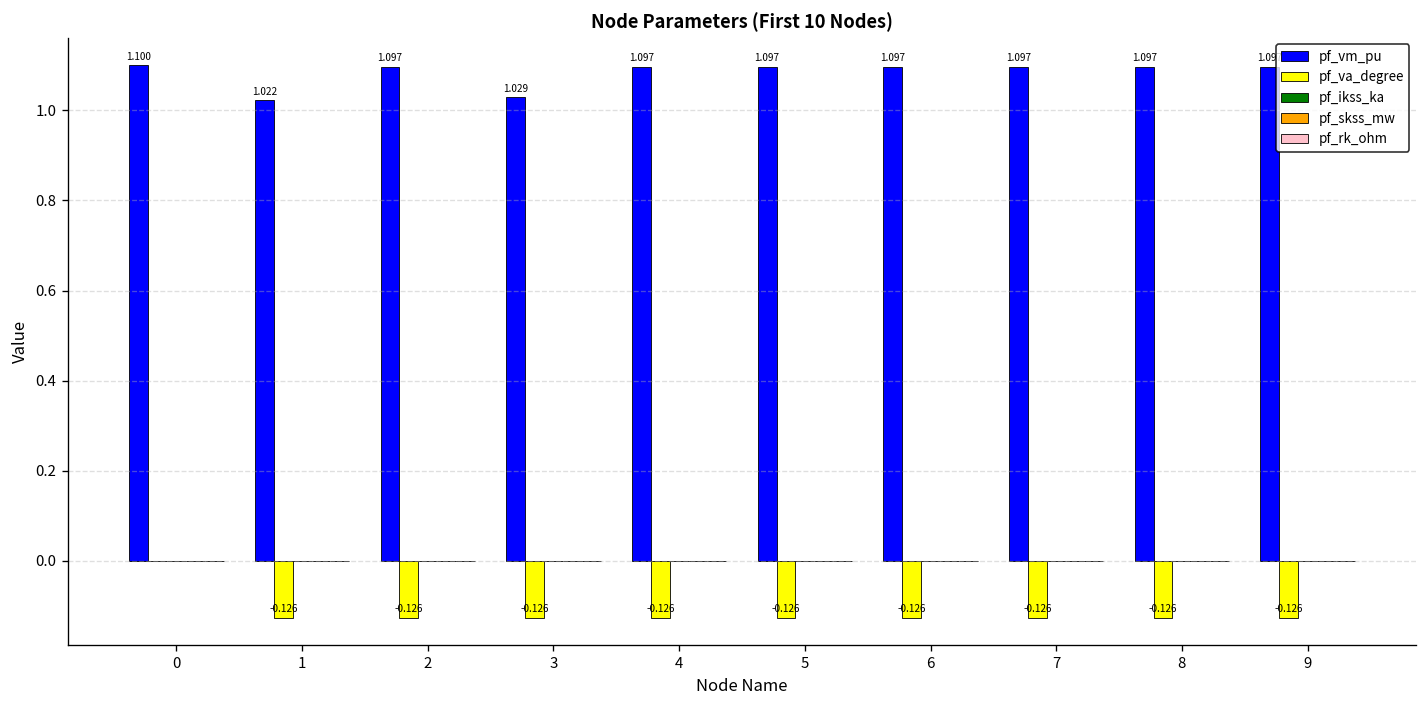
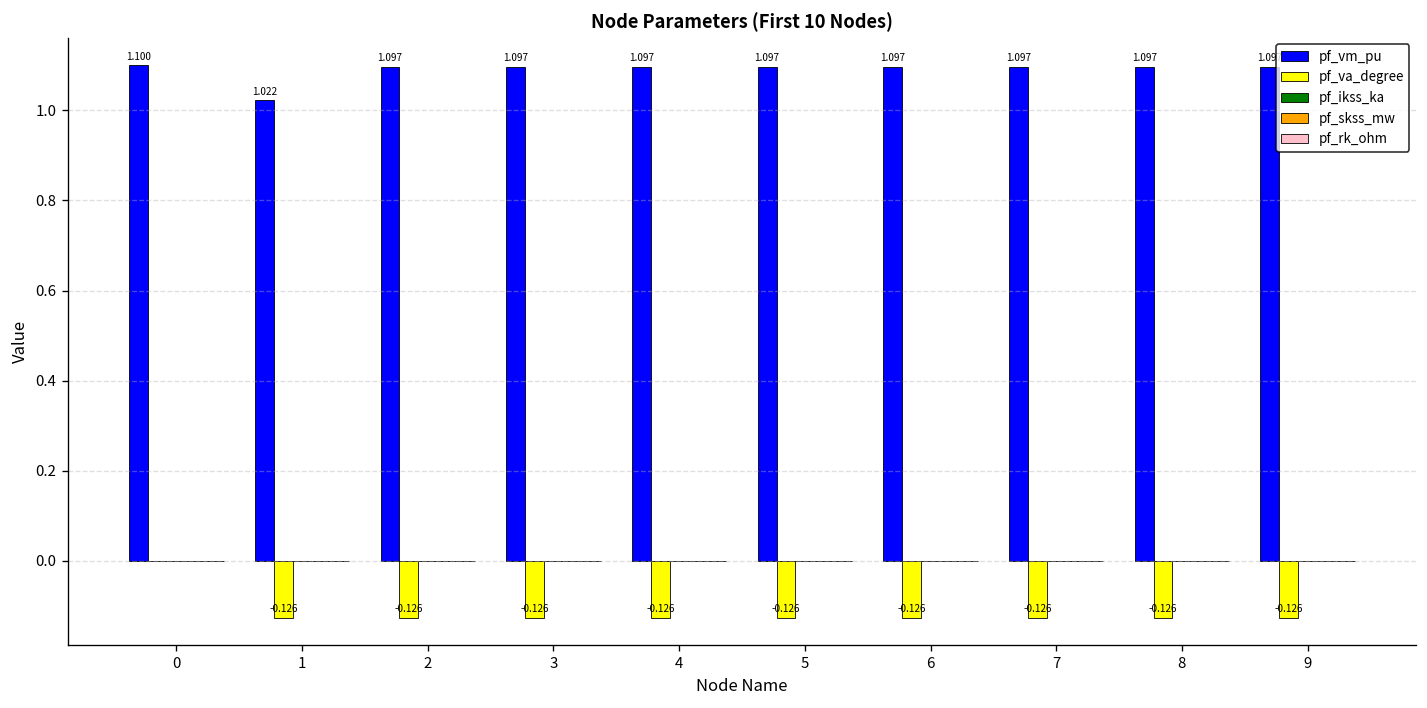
  {
    "pf_vm_pu": {
      "0": 1.100,
      "1": 1.022,
      "2": 1.097,
-     "3": 1.029,
+     "3": 1.097,
      "4": 1.097,
      "5": 1.097,
      "6": 1.097,
      "7": 1.097,
      "8": 1.097
    },
    "pf_va_degree": {
      "1": -0.126,
      "2": -0.126,
      "3": -0.126,
      "4": -0.126,
      "5": -0.126,
      "6": -0.126,
      "7": -0.126,
      "8": -0.126,
      "9": -0.126
    },
    "pf_ikss_ka": {
      "0": 0.00,
      "1": 0.00,
      "2": 0.00,
      "3": 0.00,
      "4": 0.00,
      "5": 0.00,
      "6": 0.00,
      "7": 0.00,
      "8": 0.00,
      "9": 0.00
    },
    "pf_skss_mw": {
      "0": 0.00,
      "1": 0.00,
      "2": 0.00,
      "3": 0.00,
      "4": 0.00,
      "5": 0.00,
      "6": 0.00,
      "7": 0.00,
      "8": 0.00,
      "9": 0.00
    },
    "pf_rk_ohm": {
      "0": 0.00,
      "1": 0.00,
      "2": 0.00,
      "3": 0.00,
      "4": 0.00,
      "5": 0.00,
      "6": 0.00,
      "7": 0.00,
      "8": 0.00,
      "9": 0.00
    }
  }
